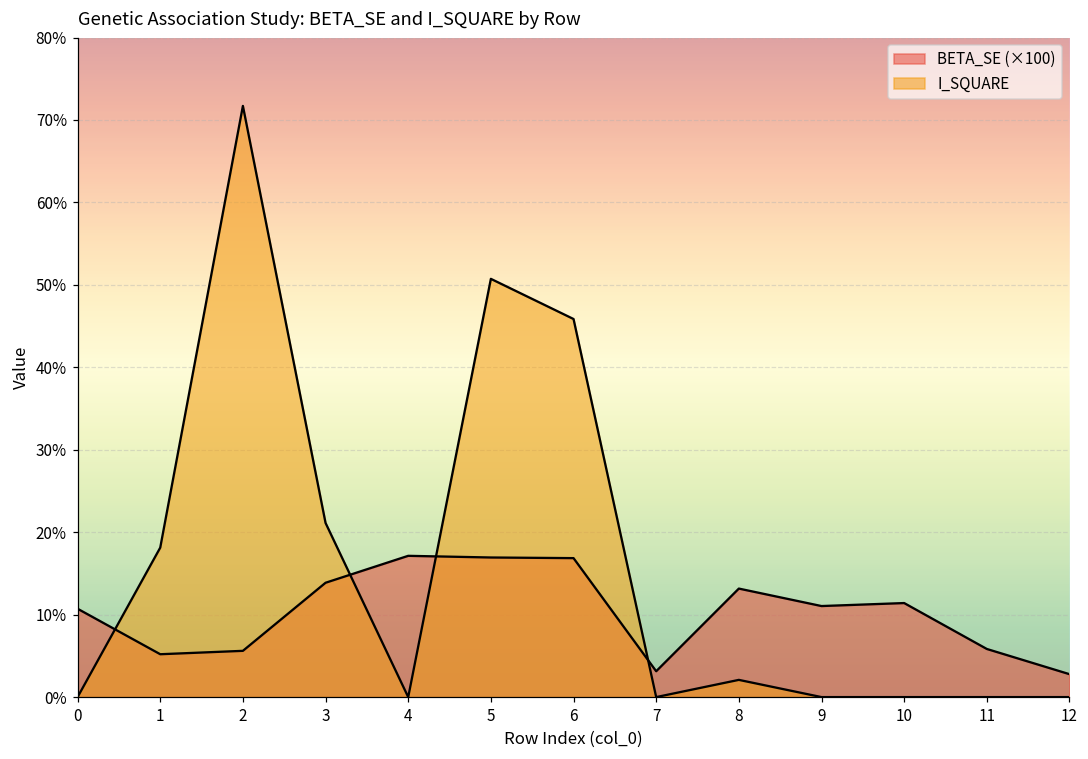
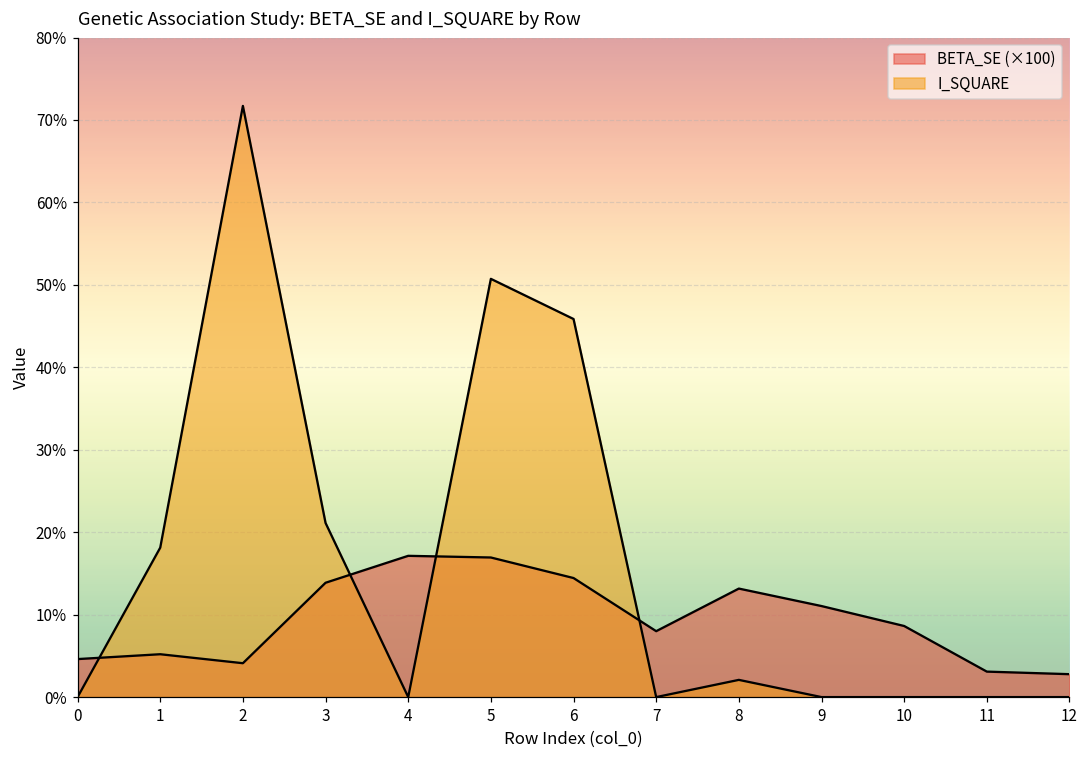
  {
    "BETA_SE (×100)": {
-     "0": "11%",
+     "0": "5%",
      "1": "5%",
-     "2": "6%",
+     "2": "4%",
      "3": "14%",
      "4": "17%",
      "5": "17%",
-     "6": "17%",
-     "7": "3%",
+     "6": "14%",
+     "7": "8%",
      "8": "13%",
      "9": "11%",
-     "10": "11%",
-     "11": "6%",
+     "10": "9%",
+     "11": "3%",
      "12": "3%"
    },
    "I_SQUARE": {
      "0": "0%",
      "1": "18%",
      "2": "72%",
      "3": "21%",
      "4": "0%",
      "5": "51%",
      "6": "46%",
      "7": "0%",
      "8": "2%",
      "9": "0%",
      "10": "0%",
      "11": "0%",
      "12": "0%"
    }
  }
